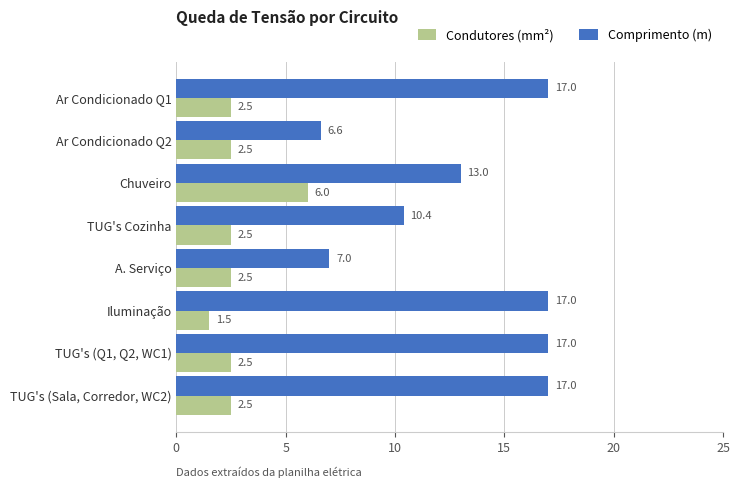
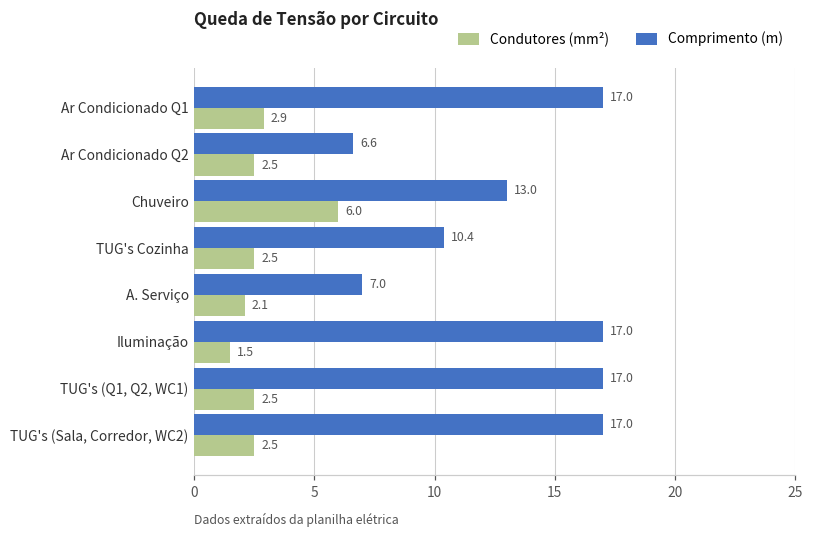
  {
    "Condutores (mm²)": {
-     "Ar Condicionado Q1": 2.5,
+     "Ar Condicionado Q1": 2.9,
      "Ar Condicionado Q2": 2.5,
      "Chuveiro": 6.0,
      "TUG's Cozinha": 2.5,
-     "A. Serviço": 2.5,
+     "A. Serviço": 2.1,
      "Iluminação": 1.5,
      "TUG's (Q1, Q2, WC1)": 2.5,
      "TUG's (Sala, Corredor, WC2)": 2.5
    },
    "Comprimento (m)": {
      "Ar Condicionado Q1": 17.0,
      "Ar Condicionado Q2": 6.6,
      "Chuveiro": 13.0,
      "TUG's Cozinha": 10.4,
      "A. Serviço": 7.0,
      "Iluminação": 17.0,
      "TUG's (Q1, Q2, WC1)": 17.0,
      "TUG's (Sala, Corredor, WC2)": 17.0
    }
  }
